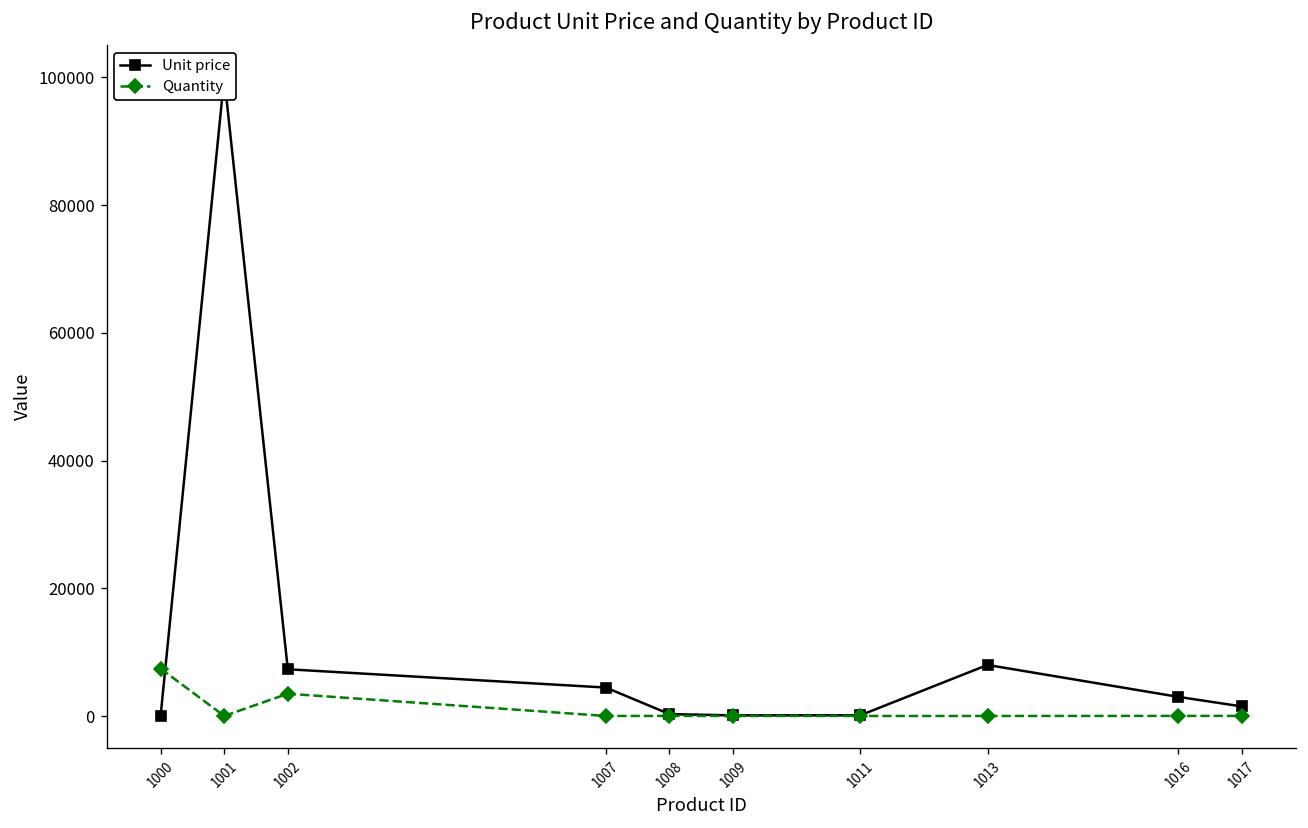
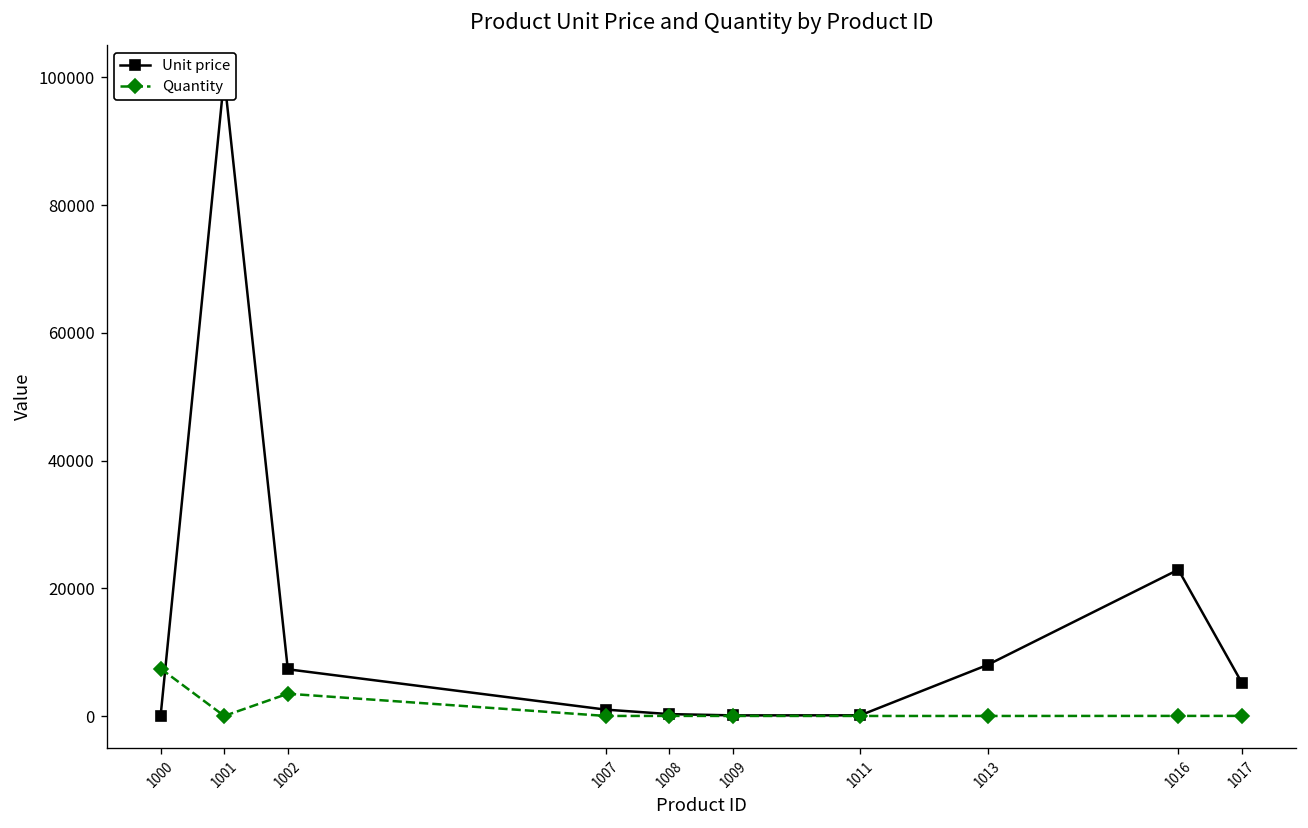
  {
    "Unit price": {
      "1000": 0,
      "1002": 7000,
-     "1007": 4000,
+     "1007": 1000,
      "1013": 8000,
-     "1016": 3000,
-     "1017": 2000
+     "1016": 23000,
+     "1017": 5000
    },
    "Quantity": {
      "1000": 7000,
      "1001": 0,
      "1002": 3000,
      "1007": 0,
      "1013": 0,
      "1016": 0,
      "1017": 0
    }
  }
